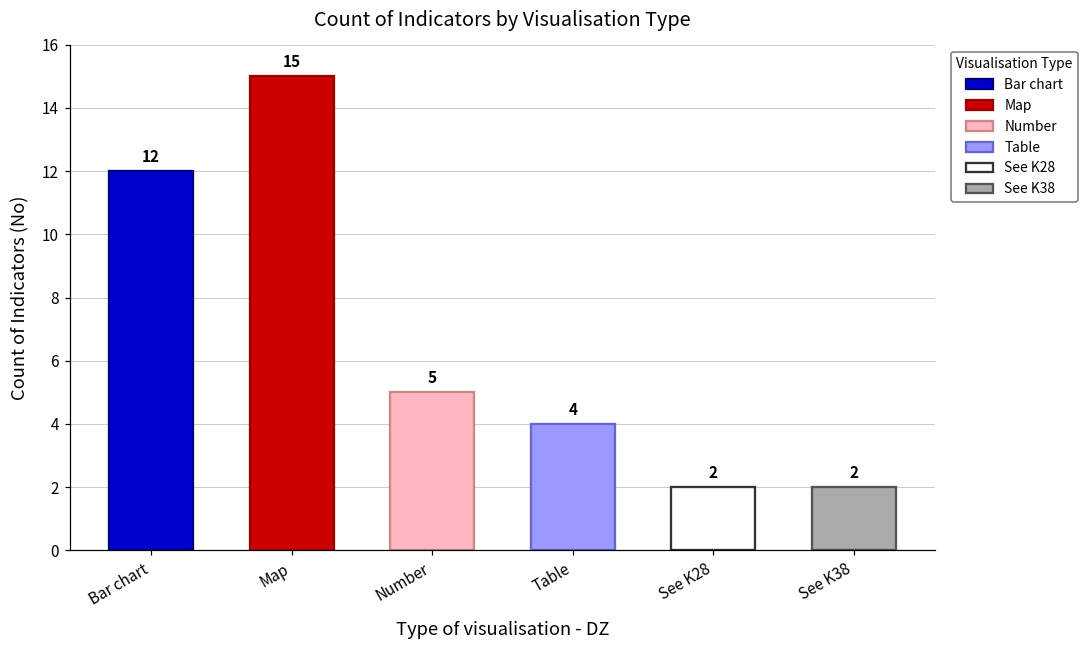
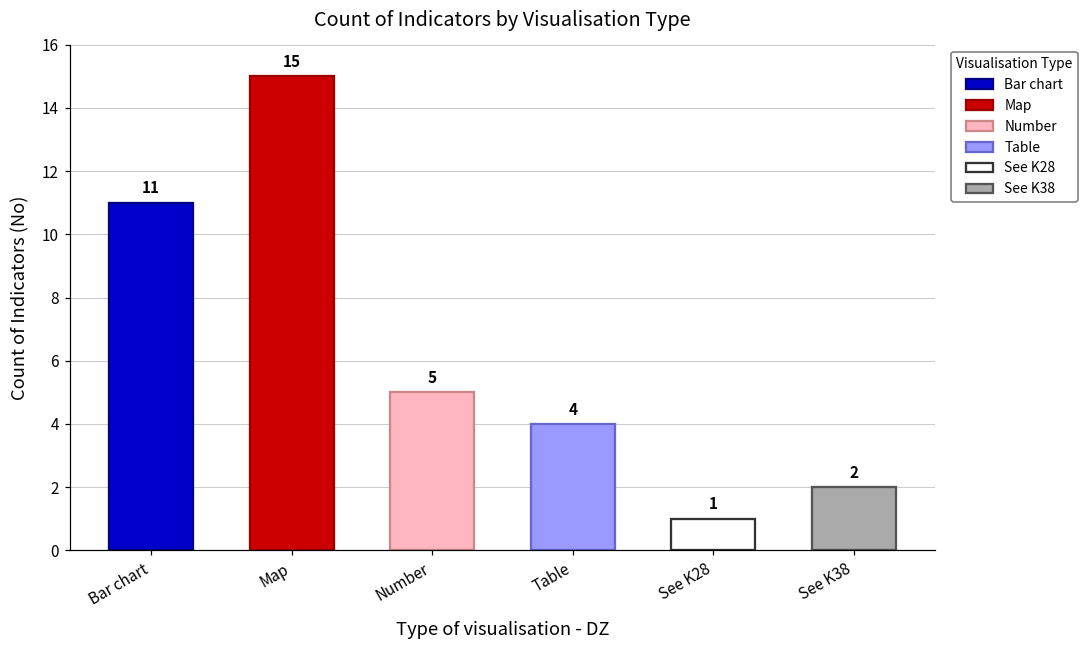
  {
-   "Bar chart": 12,
+   "Bar chart": 11,
    "Map": 15,
    "Number": 5,
    "Table": 4,
-   "See K28": 2,
+   "See K28": 1,
    "See K38": 2
  }
